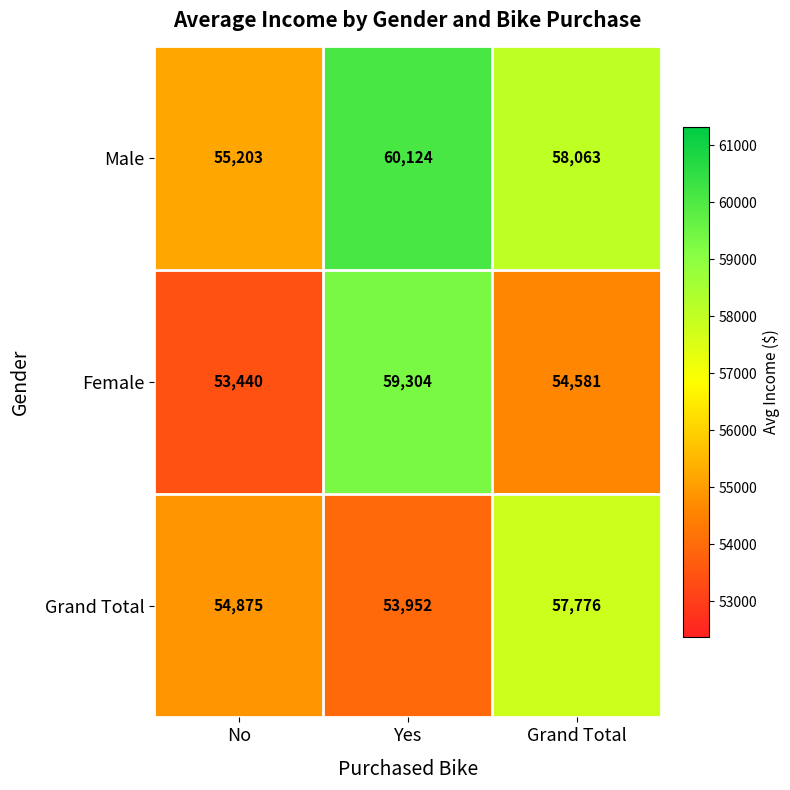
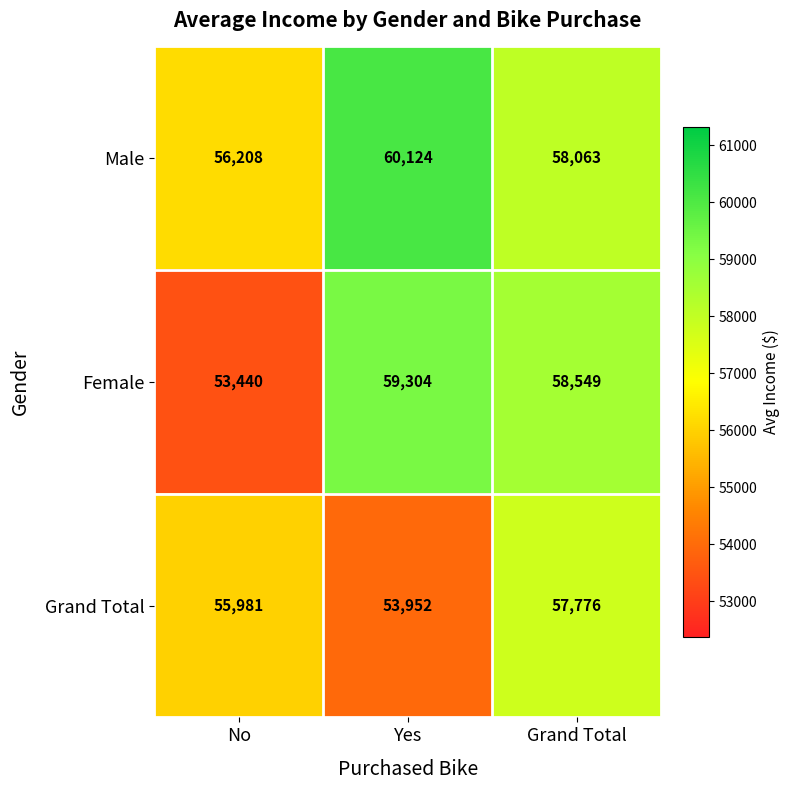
  {
    "Male": {
-     "No": "55,203",
+     "No": "56,208",
      "Yes": "60,124",
      "Grand Total": "58,063"
    },
    "Female": {
      "No": "53,440",
      "Yes": "59,304",
-     "Grand Total": "54,581"
+     "Grand Total": "58,549"
    },
    "Grand Total": {
-     "No": "54,875",
+     "No": "55,981",
      "Yes": "53,952",
      "Grand Total": "57,776"
    }
  }
